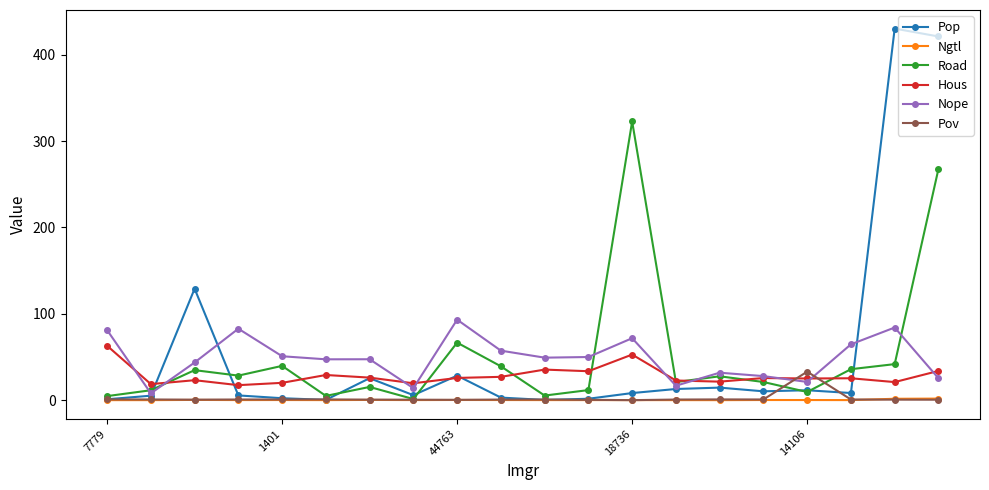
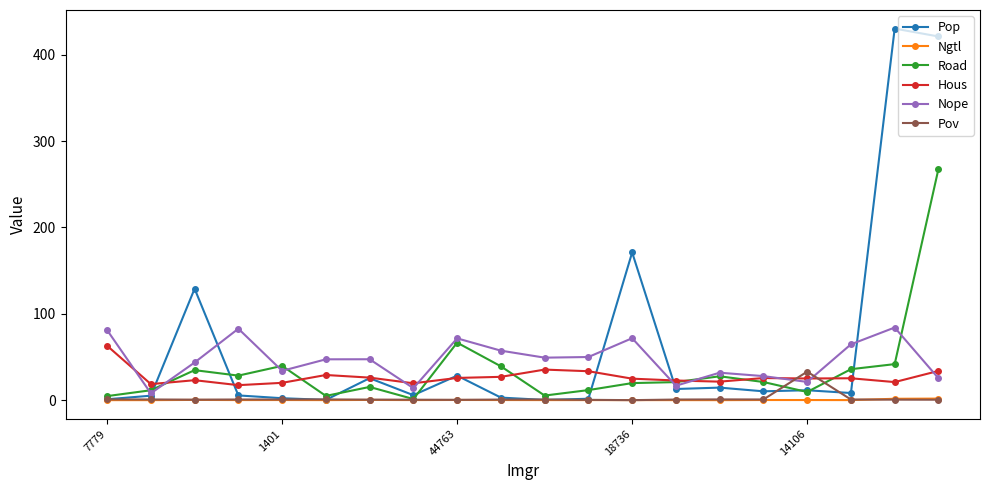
  {
    "Pop": {
-     "18736": 10
+     "18736": 170
    },
    "Ngtl": {
      "14106": 0
    },
    "Road": {
      "7779": 0,
      "1401": 40,
      "44763": 70,
-     "18736": 320
+     "18736": 20
    },
    "Hous": {
      "7779": 60,
      "1401": 20,
-     "18736": 50,
+     "18736": 20,
      "14106": 30
    },
    "Nope": {
      "7779": 80,
-     "1401": 50,
-     "44763": 90,
+     "1401": 30,
+     "44763": 70,
      "18736": 70,
      "14106": 20
    },
    "Pov": {
      "14106": 30
    }
  }
